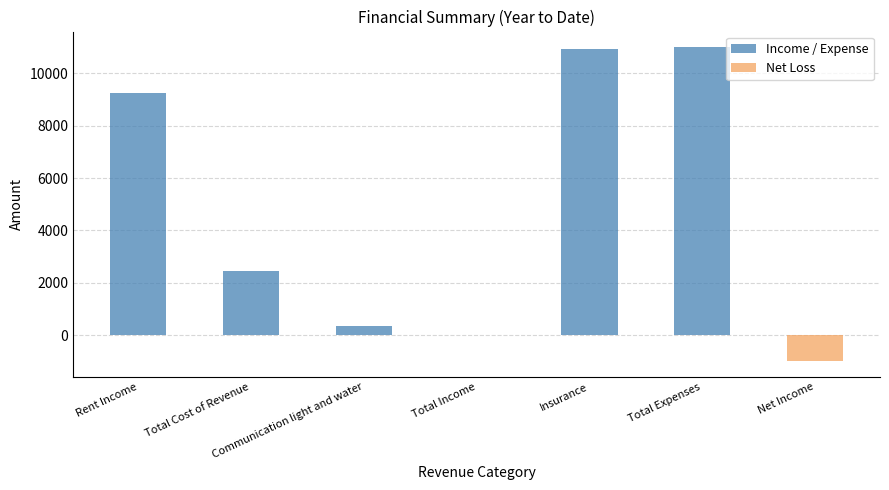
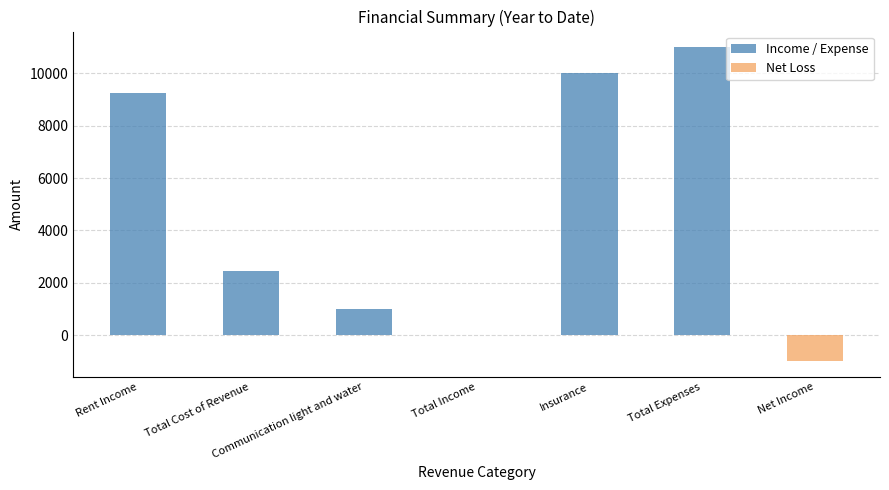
  {
    "Income / Expense": {
      "Rent Income": 9200,
      "Total Cost of Revenue": 2400,
-     "Communication light and water": 300,
+     "Communication light and water": 1000,
      "Total Income": 0,
-     "Insurance": 10900,
+     "Insurance": 10000,
      "Total Expenses": 11000,
      "Net Income": 0
    },
    "Net Loss": {
      "Rent Income": 0,
      "Total Cost of Revenue": 0,
      "Communication light and water": 0,
      "Total Income": 0,
      "Insurance": 0,
      "Total Expenses": 0,
      "Net Income": -1000
    }
  }
